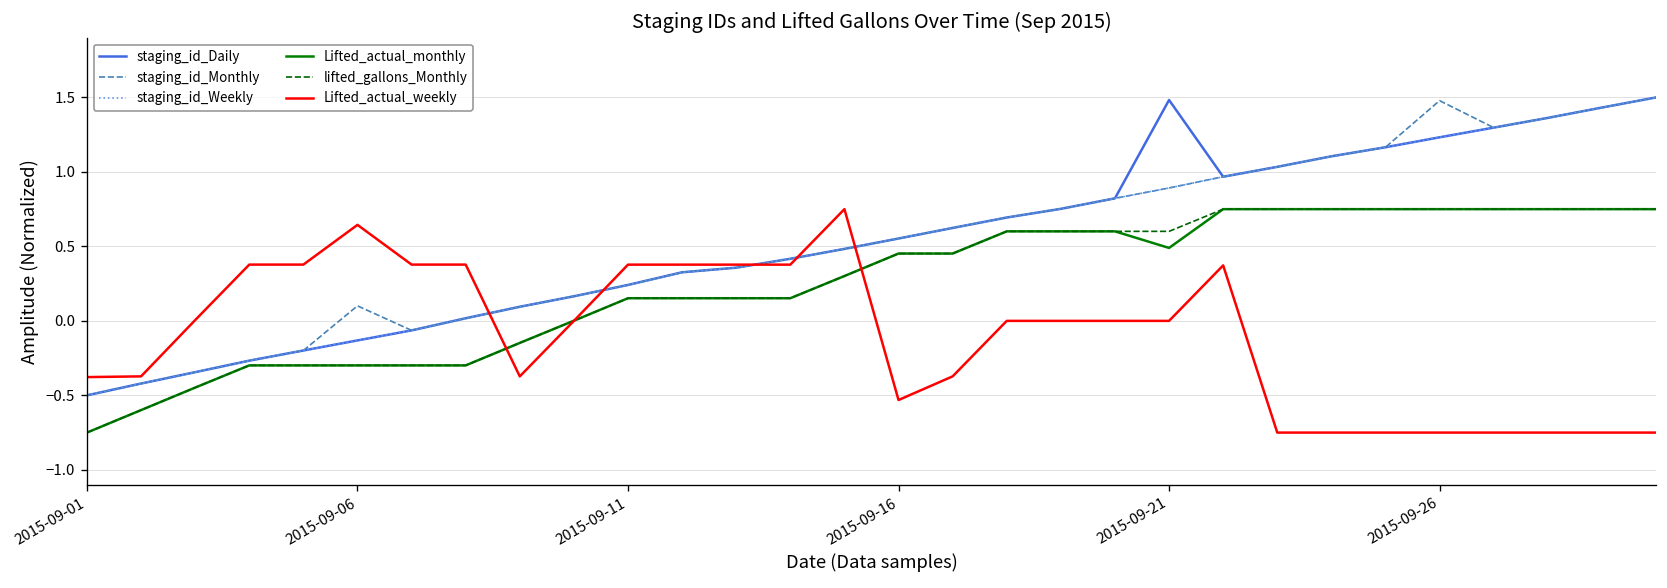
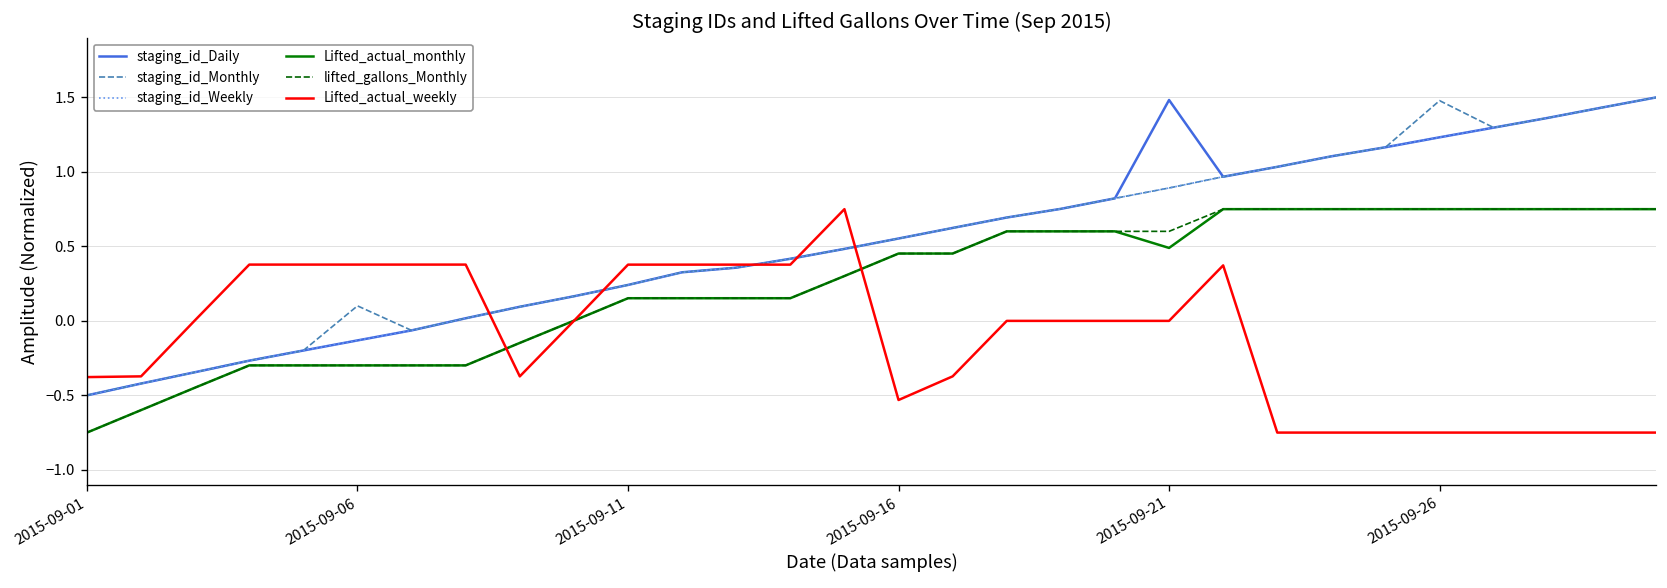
  {
    "Lifted_actual_weekly": {
      "2015-09-01": -0.38,
-     "2015-09-06": 0.64,
+     "2015-09-06": 0.38,
      "2015-09-11": 0.38,
      "2015-09-16": -0.53,
      "2015-09-21": 0.00,
      "2015-09-26": -0.75
    }
  }
